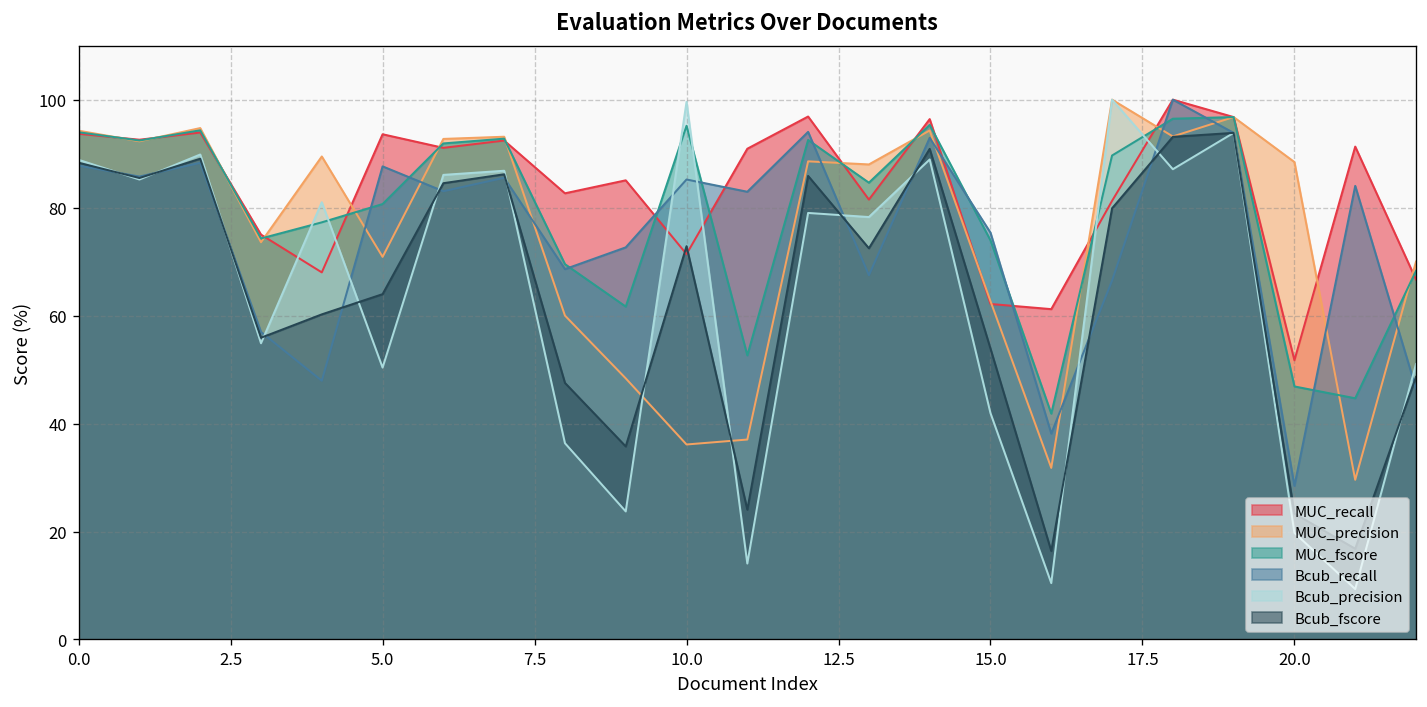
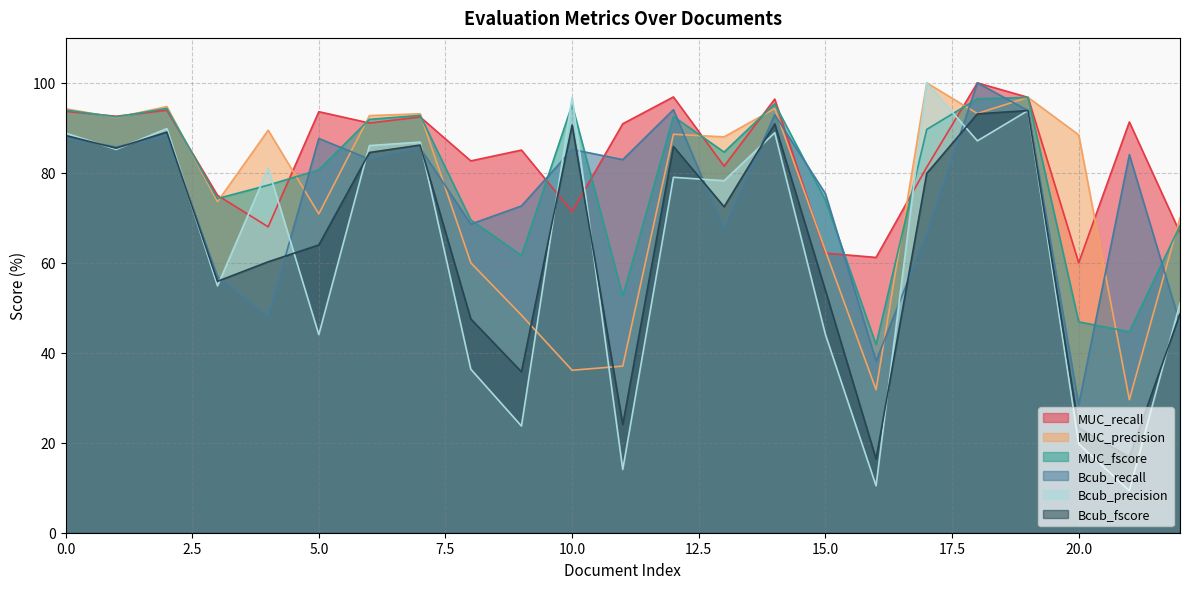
  {
    "MUC_recall": {
      "5.0": 94,
      "10.0": 71,
-     "20.0": 52
+     "20.0": 60
    },
    "MUC_precision": {
      "5.0": 71,
      "10.0": 36,
      "20.0": 88
    },
    "Bcub_precision": {
-     "5.0": 50,
-     "10.0": 100,
-     "15.0": 42
+     "5.0": 44,
+     "10.0": 97,
+     "15.0": 44
    },
    "Bcub_fscore": {
      "5.0": 64,
-     "10.0": 73,
+     "10.0": 91,
      "15.0": 54
    }
  }
